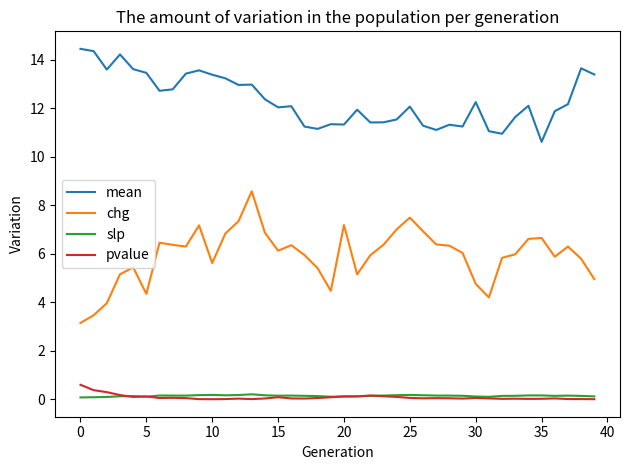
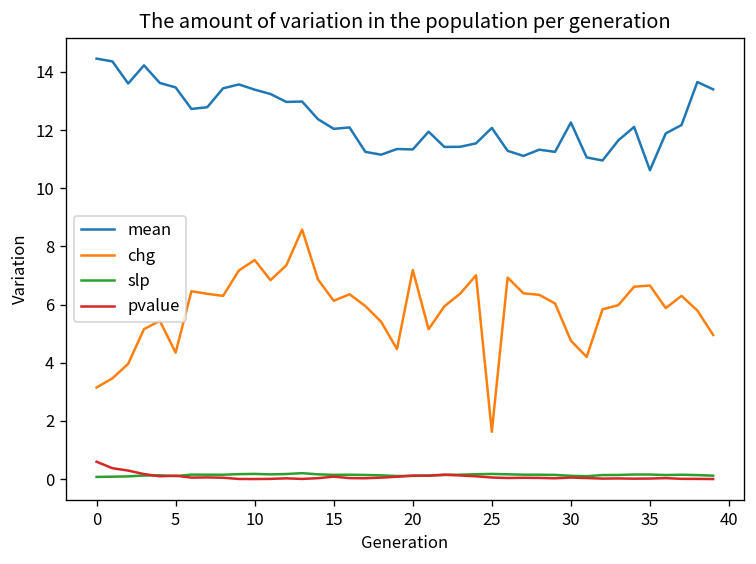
  {
    "mean": {
      "0": 14.5,
      "5": 13.5,
      "10": 13.4,
      "15": 12.0,
      "20": 11.3,
      "25": 12.1,
      "30": 12.3,
      "35": 10.6
    },
    "chg": {
      "0": 3.2,
      "5": 4.3,
-     "10": 5.6,
+     "10": 7.5,
      "15": 6.1,
      "20": 7.2,
-     "25": 7.5,
+     "25": 1.6,
      "30": 4.8,
      "35": 6.7
    },
    "slp": {
      "0": 0.1,
      "10": 0.2,
      "25": 0.2,
      "35": 0.2
    },
    "pvalue": {
      "0": 0.6,
      "10": 0.0,
      "25": 0.1,
      "35": 0.0
    }
  }
